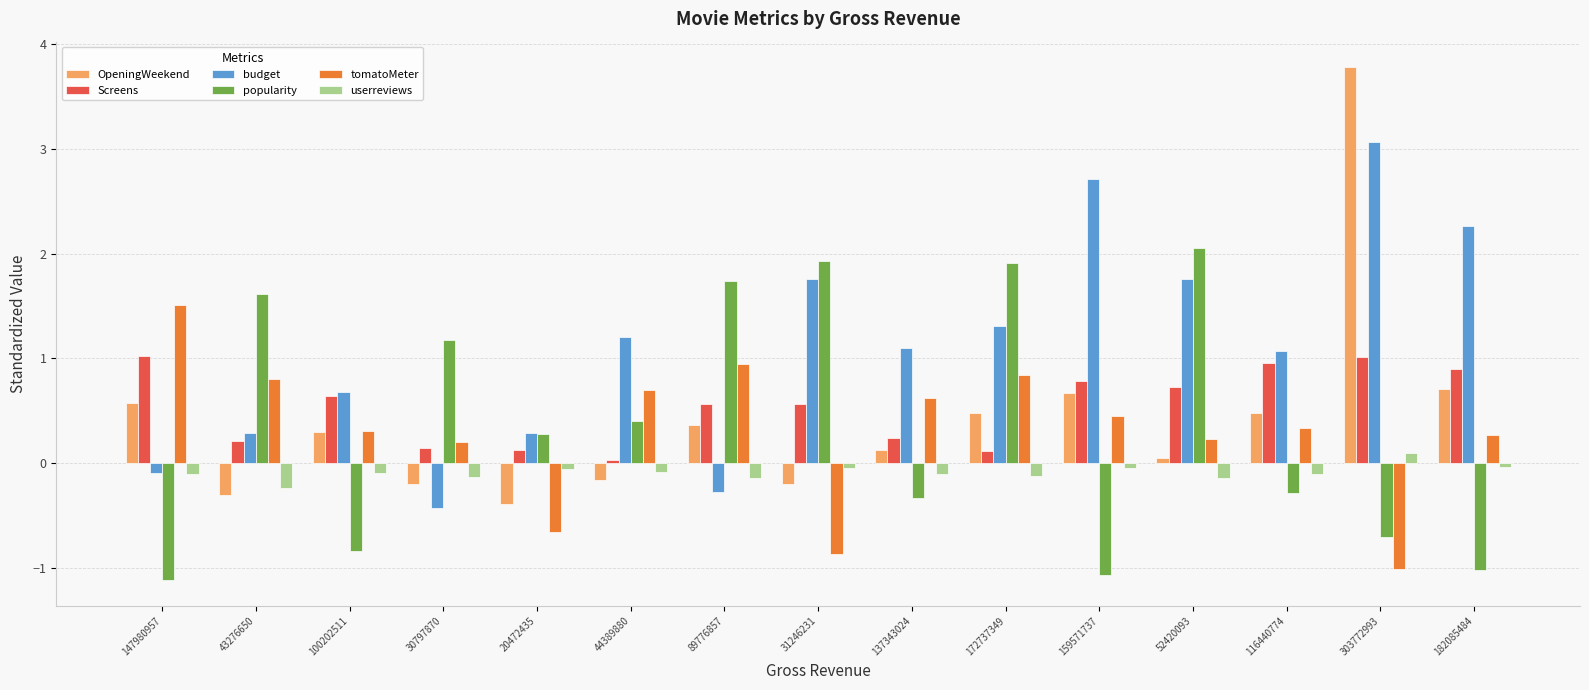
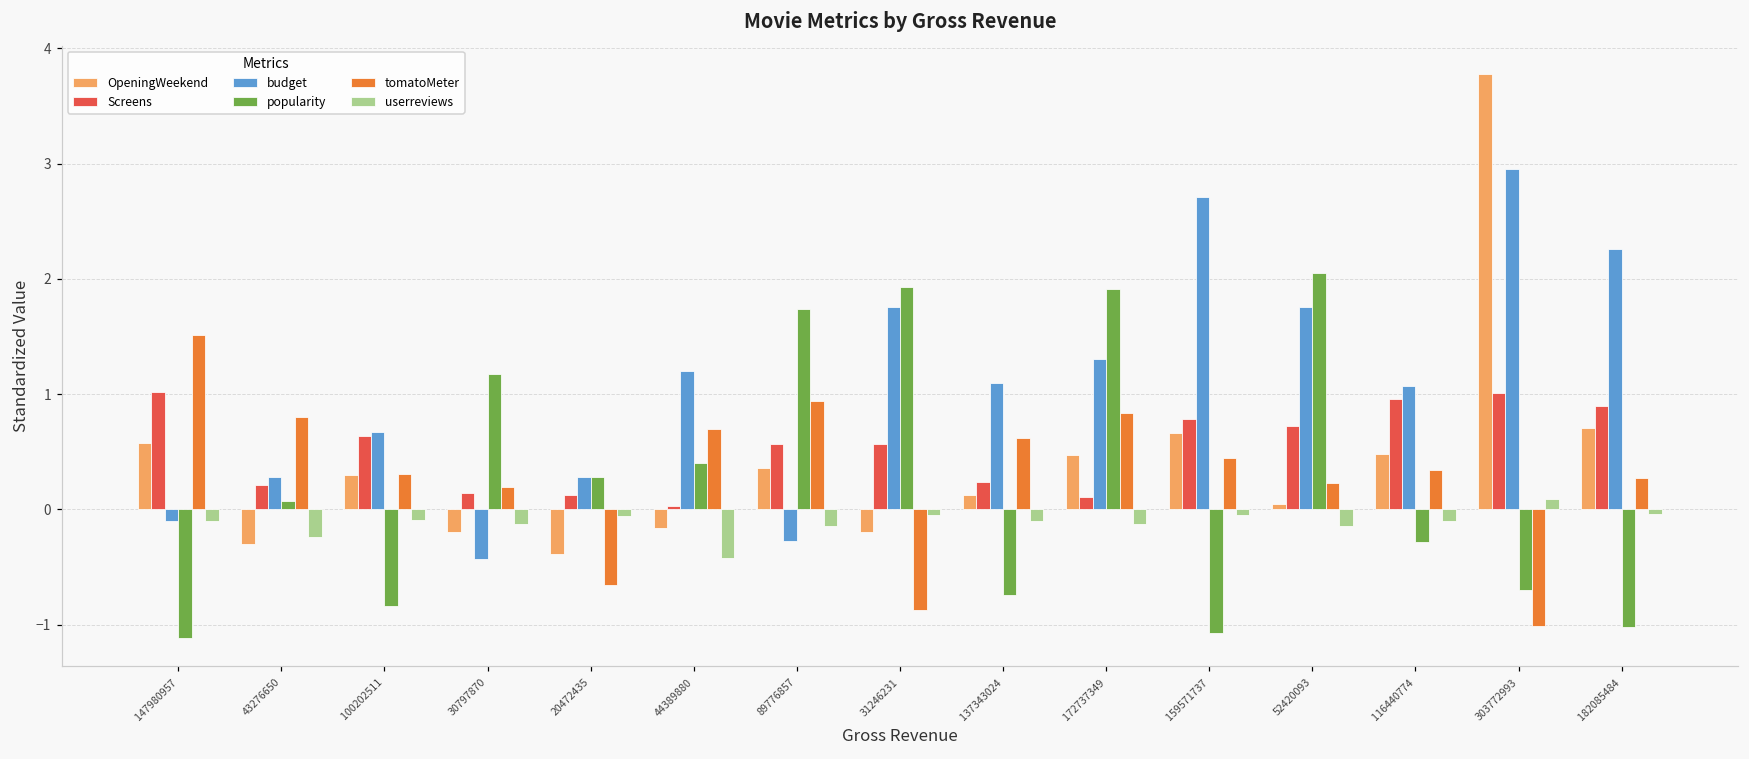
  {
    "OpeningWeekend": {
      "147980957": 0.57,
      "43276650": -0.30,
      "100202511": 0.30,
      "30797870": -0.20,
      "20472435": -0.39,
      "44389880": -0.16,
      "89776857": 0.36,
      "31246231": -0.20,
      "137343024": 0.12,
      "172737349": 0.47,
      "159571737": 0.66,
      "52420093": 0.05,
      "116440774": 0.48,
      "303772993": 3.78,
      "182085484": 0.71
    },
    "budget": {
      "147980957": -0.10,
      "43276650": 0.28,
      "100202511": 0.67,
      "30797870": -0.43,
      "20472435": 0.28,
      "44389880": 1.20,
      "89776857": -0.27,
      "31246231": 1.76,
      "137343024": 1.10,
      "172737349": 1.31,
      "159571737": 2.71,
      "52420093": 1.75,
      "116440774": 1.07,
-     "303772993": 3.07,
+     "303772993": 2.95,
      "182085484": 2.26
    },
    "popularity": {
      "147980957": -1.12,
-     "43276650": 1.61,
+     "43276650": 0.07,
      "100202511": -0.84,
      "30797870": 1.18,
      "20472435": 0.28,
      "44389880": 0.41,
      "89776857": 1.74,
      "31246231": 1.93,
-     "137343024": -0.33,
+     "137343024": -0.75,
      "172737349": 1.91,
      "159571737": -1.07,
      "52420093": 2.05,
      "116440774": -0.28,
      "303772993": -0.70,
      "182085484": -1.02
    },
    "userreviews": {
      "147980957": -0.10,
      "43276650": -0.24,
      "100202511": -0.09,
      "30797870": -0.13,
      "20472435": -0.06,
-     "44389880": -0.08,
+     "44389880": -0.42,
      "89776857": -0.14,
      "31246231": -0.05,
      "137343024": -0.10,
      "172737349": -0.13,
      "159571737": -0.05,
      "52420093": -0.15,
      "116440774": -0.10,
      "303772993": 0.09,
      "182085484": -0.04
    }
  }
